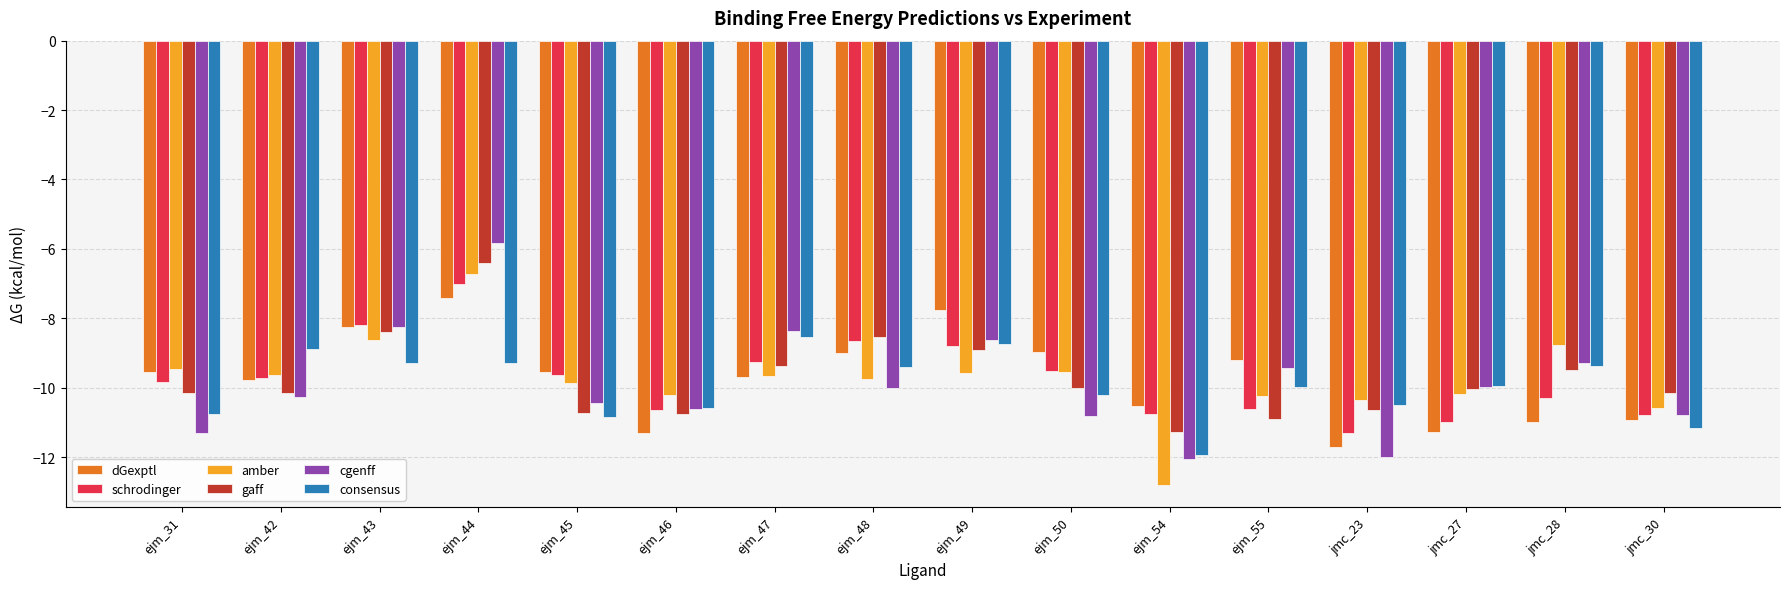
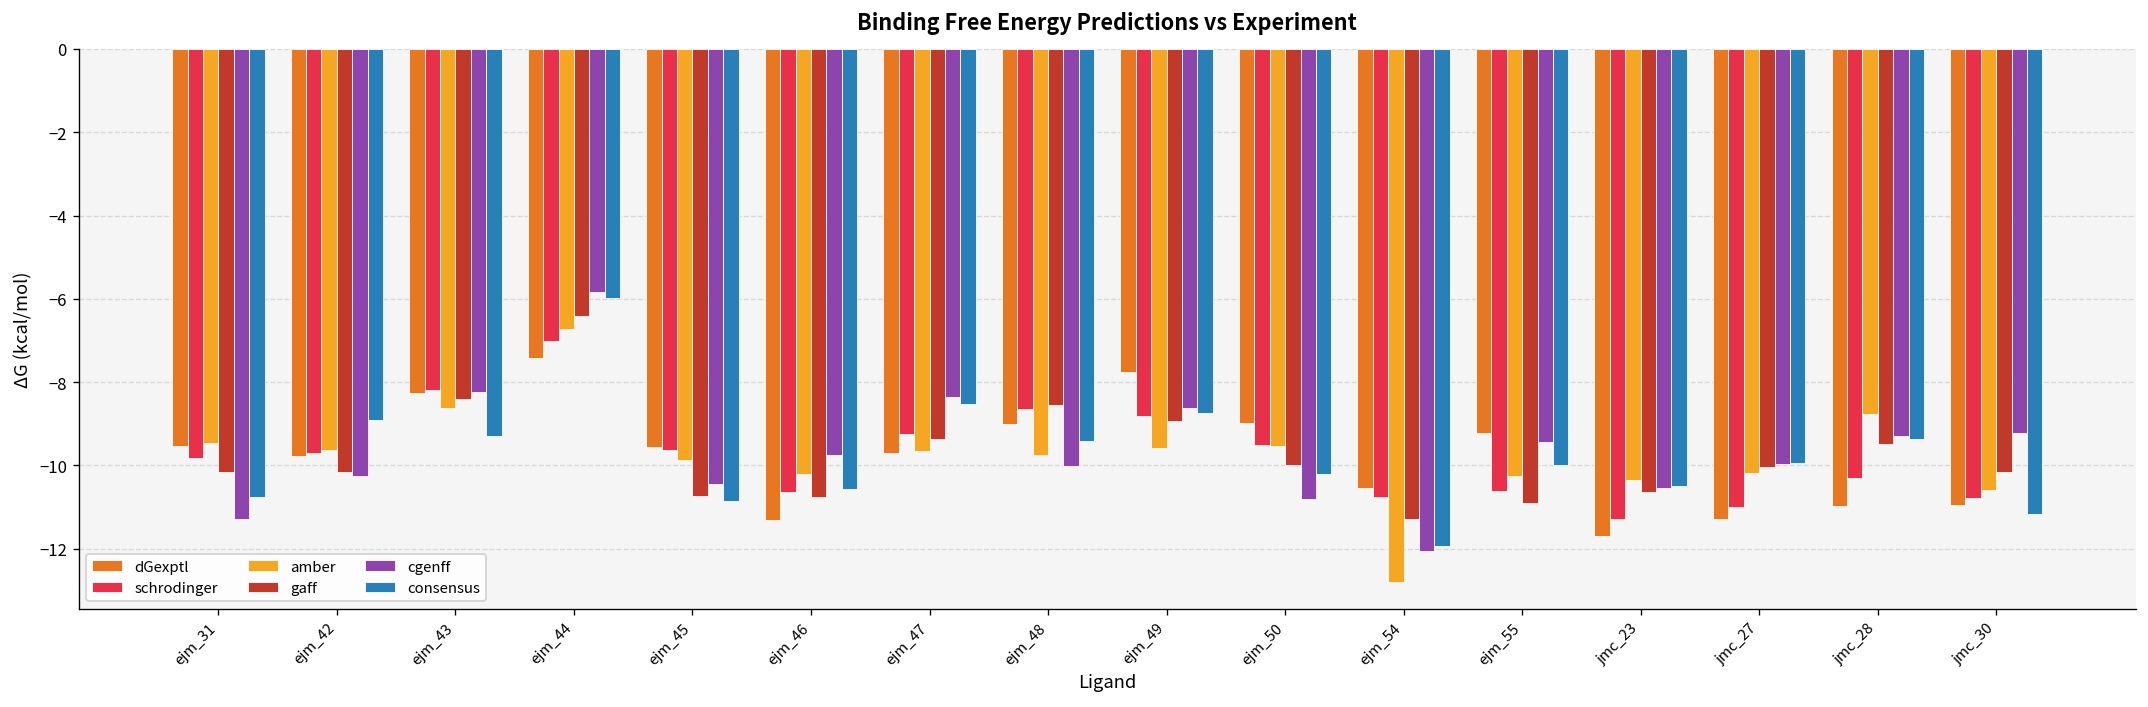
  {
    "cgenff": {
      "ejm_31": -11.3,
      "ejm_42": -10.3,
      "ejm_43": -8.2,
      "ejm_44": -5.8,
      "ejm_45": -10.4,
-     "ejm_46": -10.6,
+     "ejm_46": -9.7,
      "ejm_47": -8.4,
      "ejm_48": -10.0,
      "ejm_49": -8.6,
      "ejm_50": -10.8,
      "ejm_54": -12.1,
      "ejm_55": -9.4,
-     "jmc_23": -12.0,
+     "jmc_23": -10.5,
      "jmc_27": -10.0,
      "jmc_28": -9.3,
-     "jmc_30": -10.8
+     "jmc_30": -9.2
    },
    "consensus": {
      "ejm_31": -10.8,
      "ejm_42": -8.9,
      "ejm_43": -9.3,
-     "ejm_44": -9.3,
+     "ejm_44": -6.0,
      "ejm_45": -10.8,
      "ejm_46": -10.6,
      "ejm_47": -8.5,
      "ejm_48": -9.4,
      "ejm_49": -8.7,
      "ejm_50": -10.2,
      "ejm_54": -11.9,
      "ejm_55": -10.0,
      "jmc_23": -10.5,
      "jmc_27": -9.9,
      "jmc_28": -9.4,
      "jmc_30": -11.2
    }
  }
